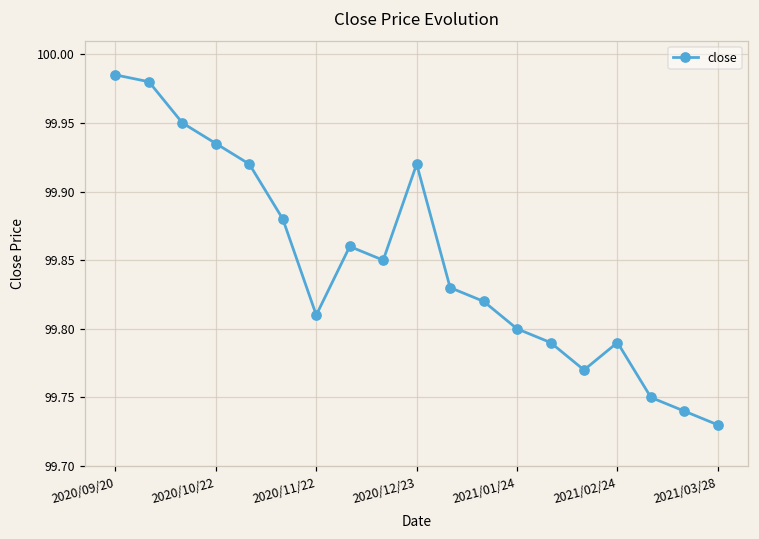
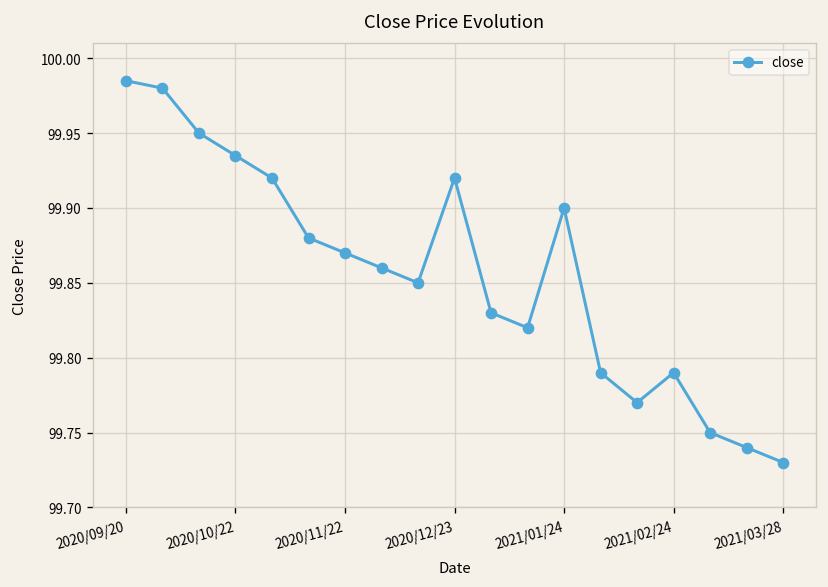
  {
    "2020/09/20": 99.985,
    "2020/10/22": 99.935,
-   "2020/11/22": 99.81,
+   "2020/11/22": 99.87,
    "2020/12/23": 99.92,
-   "2021/01/24": 99.8,
+   "2021/01/24": 99.9,
    "2021/02/24": 99.79,
    "2021/03/28": 99.73
  }
